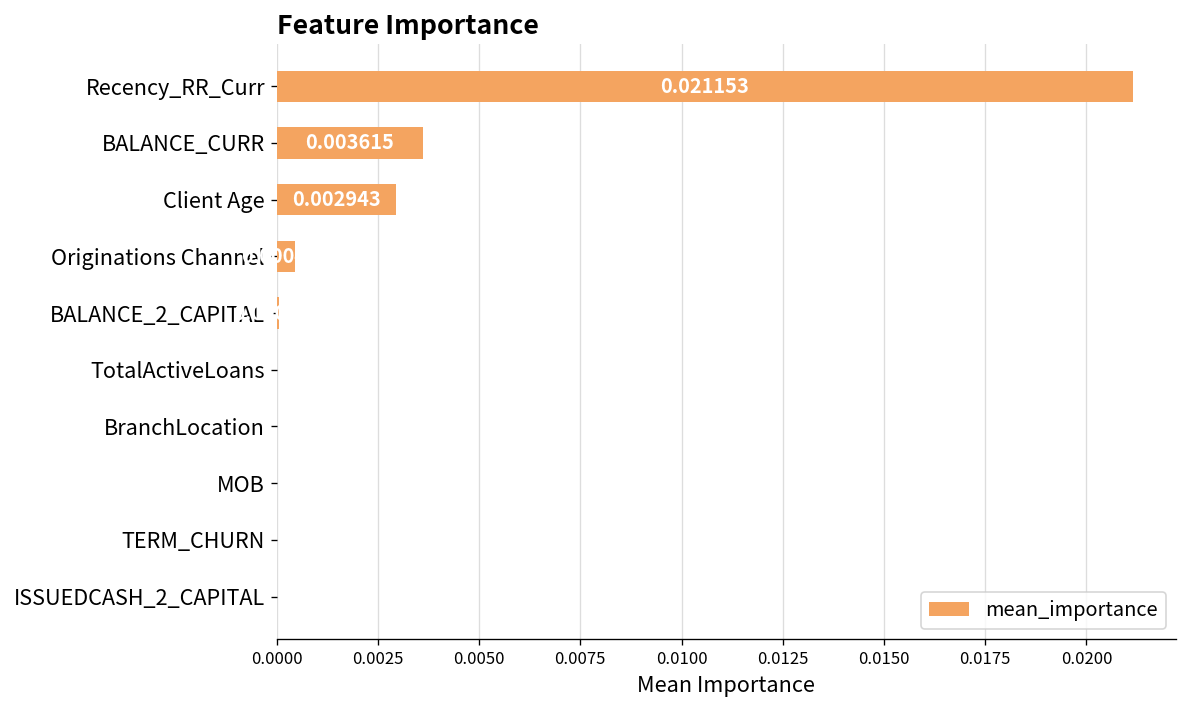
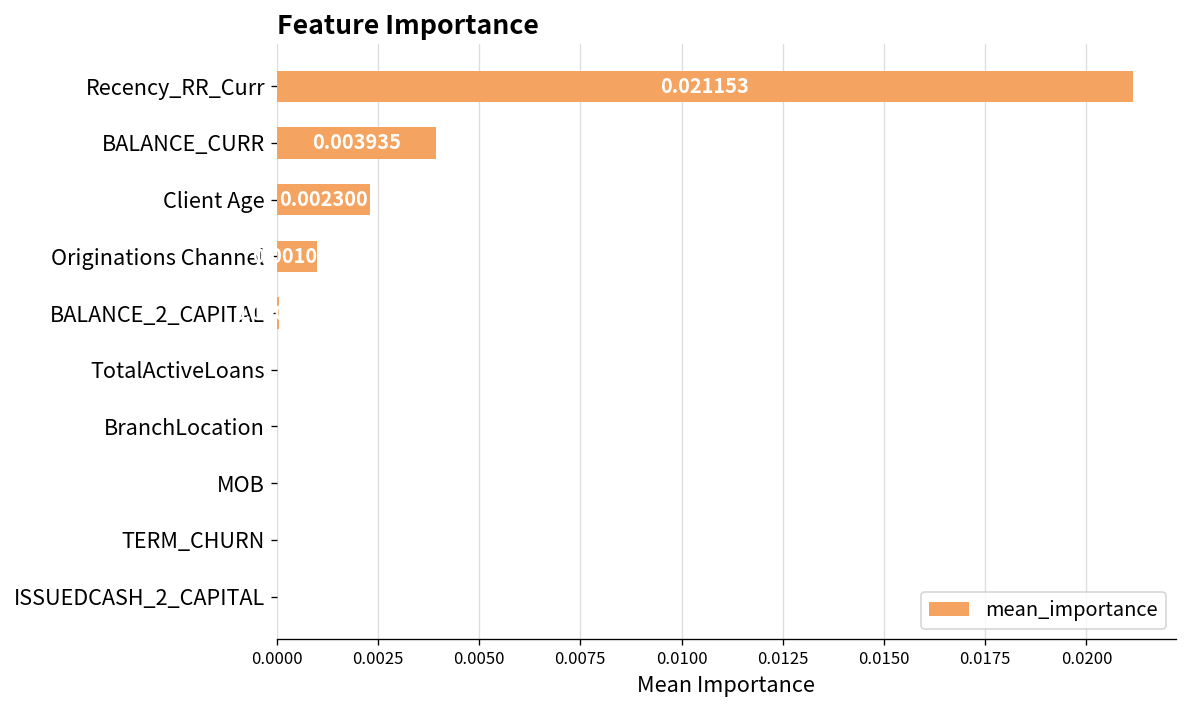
  {
    "Recency_RR_Curr": 0.021153,
-   "BALANCE_CURR": 0.003615,
-   "Client Age": 0.002943,
-   "Originations Channel": 0.0004
+   "BALANCE_CURR": 0.003935,
+   "Client Age": 0.002300,
+   "Originations Channel": 0.0010
  }
